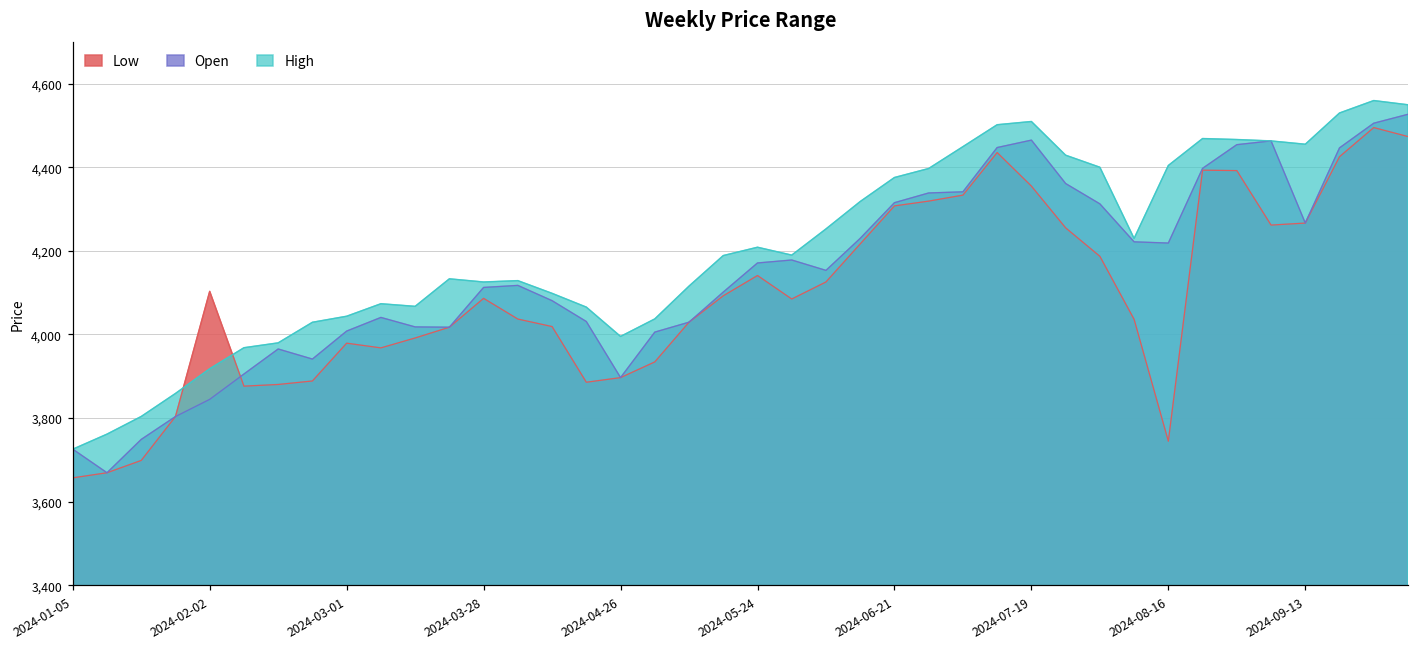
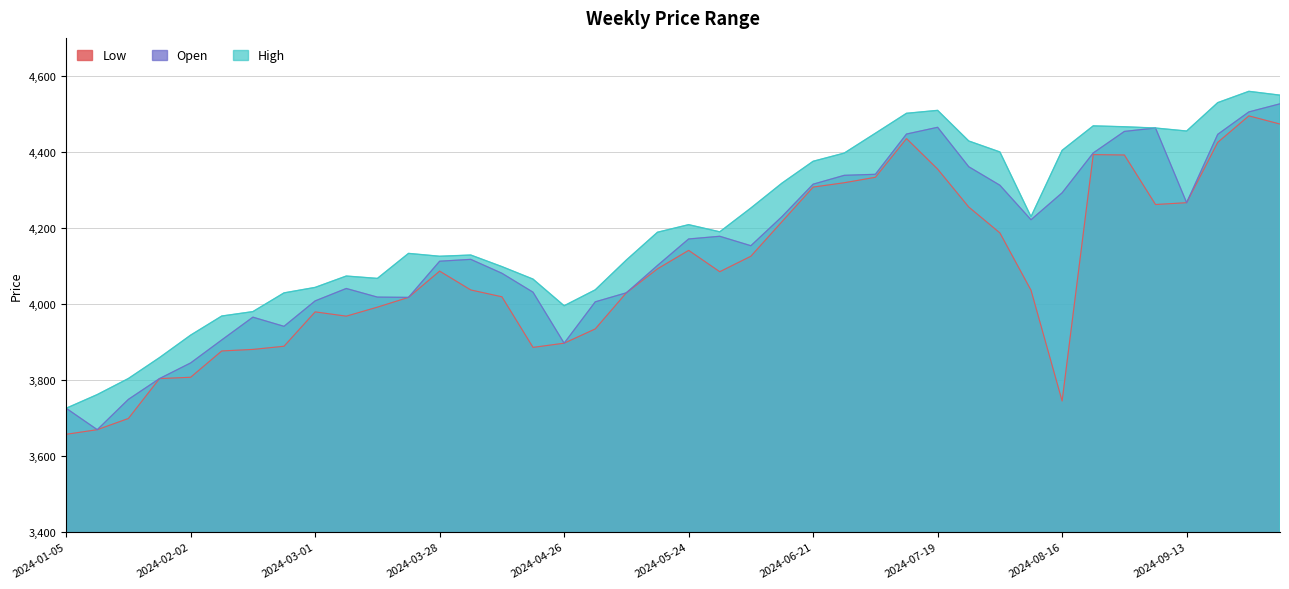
  {
    "Low": {
      "2024-01-05": "3,660",
-     "2024-02-02": "4,100",
+     "2024-02-02": "3,810",
      "2024-03-01": "3,980",
      "2024-03-28": "4,090",
      "2024-05-24": "4,140",
      "2024-06-21": "4,310",
      "2024-07-19": "4,350",
      "2024-08-16": "3,740"
    },
    "Open": {
      "2024-02-02": "3,840",
      "2024-03-01": "4,010",
      "2024-03-28": "4,110",
      "2024-05-24": "4,170",
      "2024-06-21": "4,310",
      "2024-07-19": "4,460",
-     "2024-08-16": "4,220"
+     "2024-08-16": "4,290"
    },
    "High": {
      "2024-02-02": "3,920",
      "2024-03-01": "4,040",
      "2024-03-28": "4,130",
      "2024-04-26": "4,000",
      "2024-05-24": "4,210",
      "2024-06-21": "4,380",
      "2024-07-19": "4,510",
      "2024-08-16": "4,400",
      "2024-09-13": "4,450"
    }
  }
